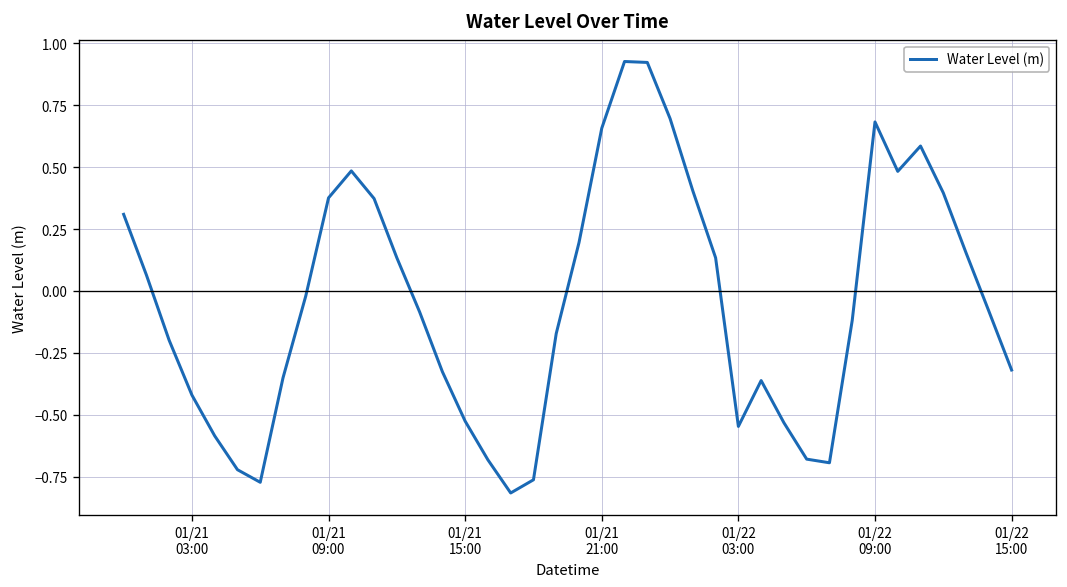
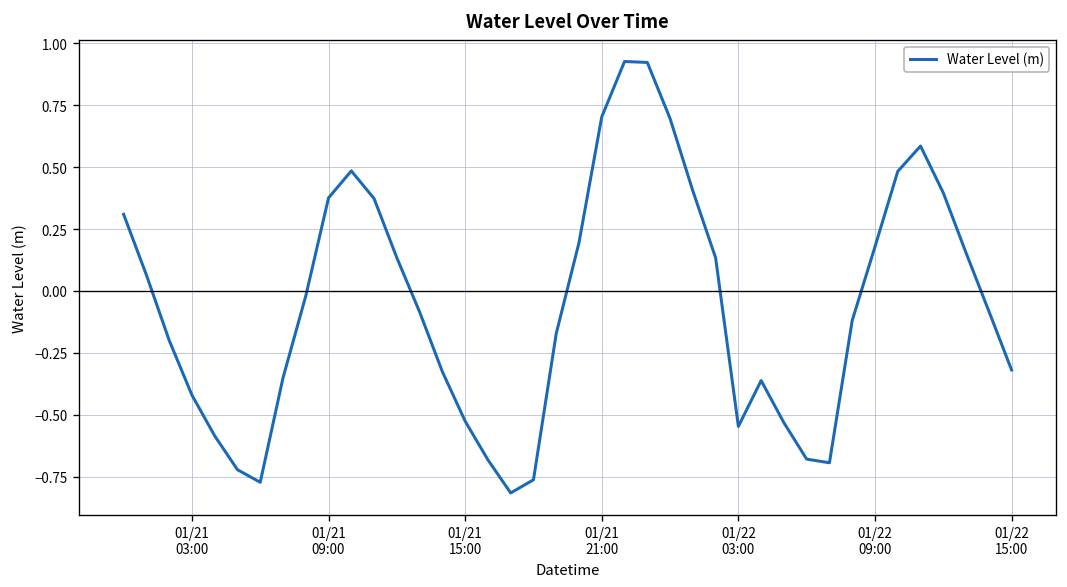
  {
    "01/21 03:00": -0.42,
    "01/21 09:00": 0.38,
    "01/21 15:00": -0.53,
-   "01/21 21:00": 0.66,
+   "01/21 21:00": 0.70,
    "01/22 03:00": -0.55,
-   "01/22 09:00": 0.68,
+   "01/22 09:00": 0.18,
    "01/22 15:00": -0.32
  }
